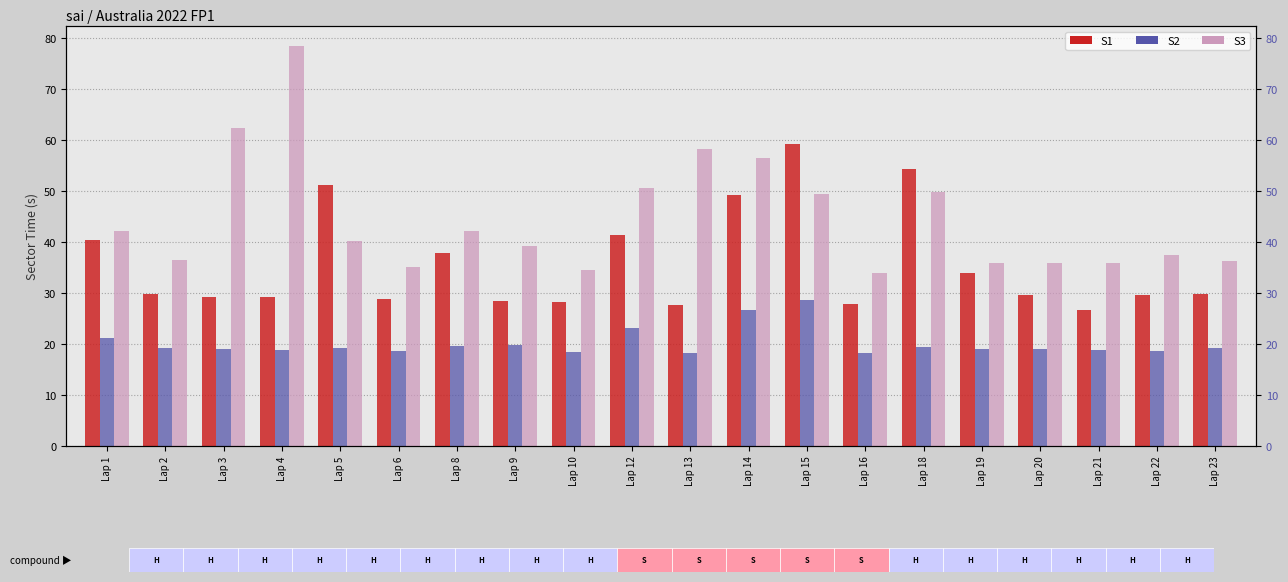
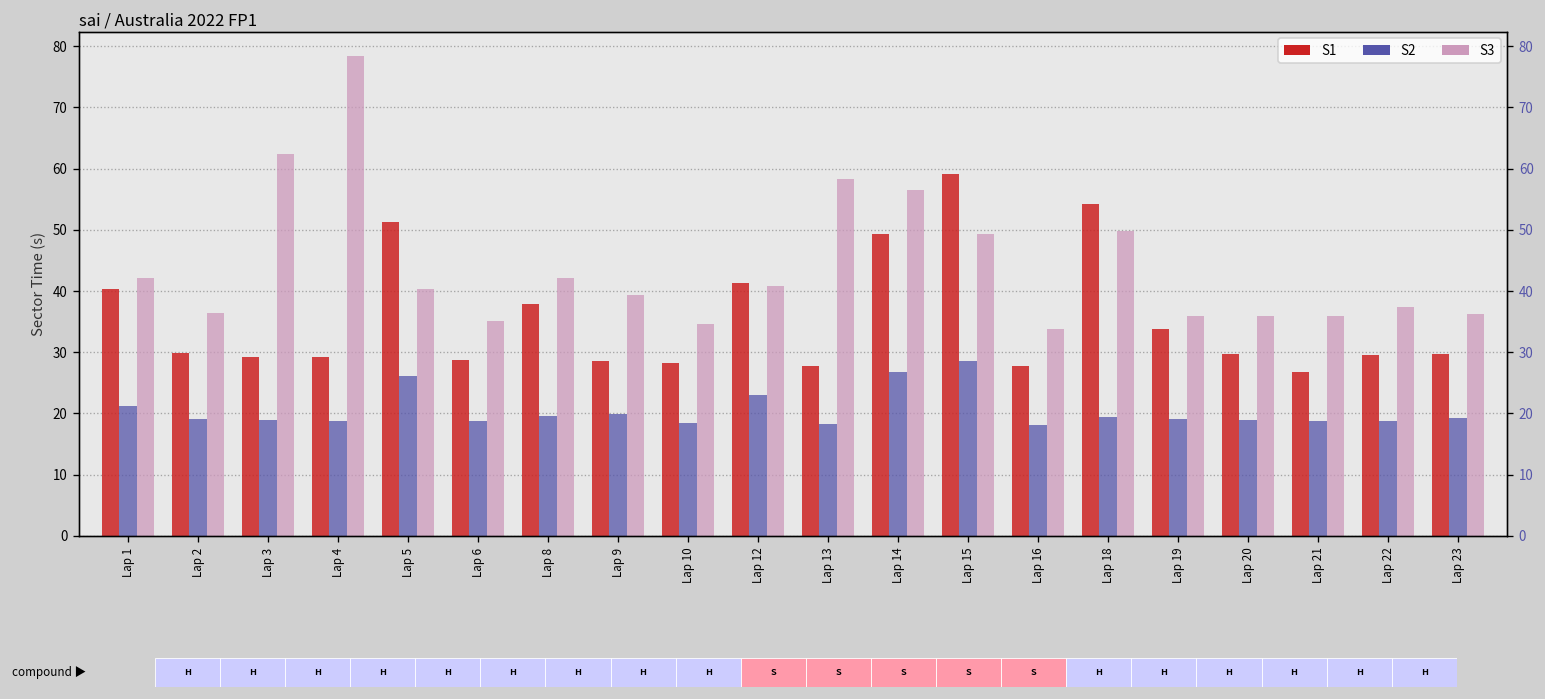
  {
    "S1": {
      "Lap 1": 40,
      "Lap 2": 30,
      "Lap 3": 29,
      "Lap 4": 29,
      "Lap 5": 51,
      "Lap 6": 29,
      "Lap 8": 38,
      "Lap 9": 29,
      "Lap 10": 28,
      "Lap 12": 41,
      "Lap 13": 28,
      "Lap 14": 49,
      "Lap 15": 59,
      "Lap 16": 28,
      "Lap 18": 54,
      "Lap 19": 34,
      "Lap 20": 30,
      "Lap 21": 27,
      "Lap 22": 30,
      "Lap 23": 30
    },
    "S2": {
      "Lap 1": 21,
      "Lap 2": 19,
      "Lap 3": 19,
      "Lap 4": 19,
-     "Lap 5": 19,
+     "Lap 5": 26,
      "Lap 6": 19,
      "Lap 8": 20,
      "Lap 9": 20,
      "Lap 10": 18,
      "Lap 12": 23,
      "Lap 13": 18,
      "Lap 14": 27,
      "Lap 15": 29,
      "Lap 16": 18,
      "Lap 18": 19,
      "Lap 19": 19,
      "Lap 20": 19,
      "Lap 21": 19,
      "Lap 22": 19,
      "Lap 23": 19
    },
    "S3": {
      "Lap 1": 42,
      "Lap 2": 36,
      "Lap 3": 62,
      "Lap 4": 78,
      "Lap 5": 40,
      "Lap 6": 35,
      "Lap 8": 42,
      "Lap 9": 39,
      "Lap 10": 35,
-     "Lap 12": 51,
+     "Lap 12": 41,
      "Lap 13": 58,
      "Lap 14": 57,
      "Lap 15": 49,
      "Lap 16": 34,
      "Lap 18": 50,
      "Lap 19": 36,
      "Lap 20": 36,
      "Lap 21": 36,
      "Lap 22": 37,
      "Lap 23": 36
    }
  }
